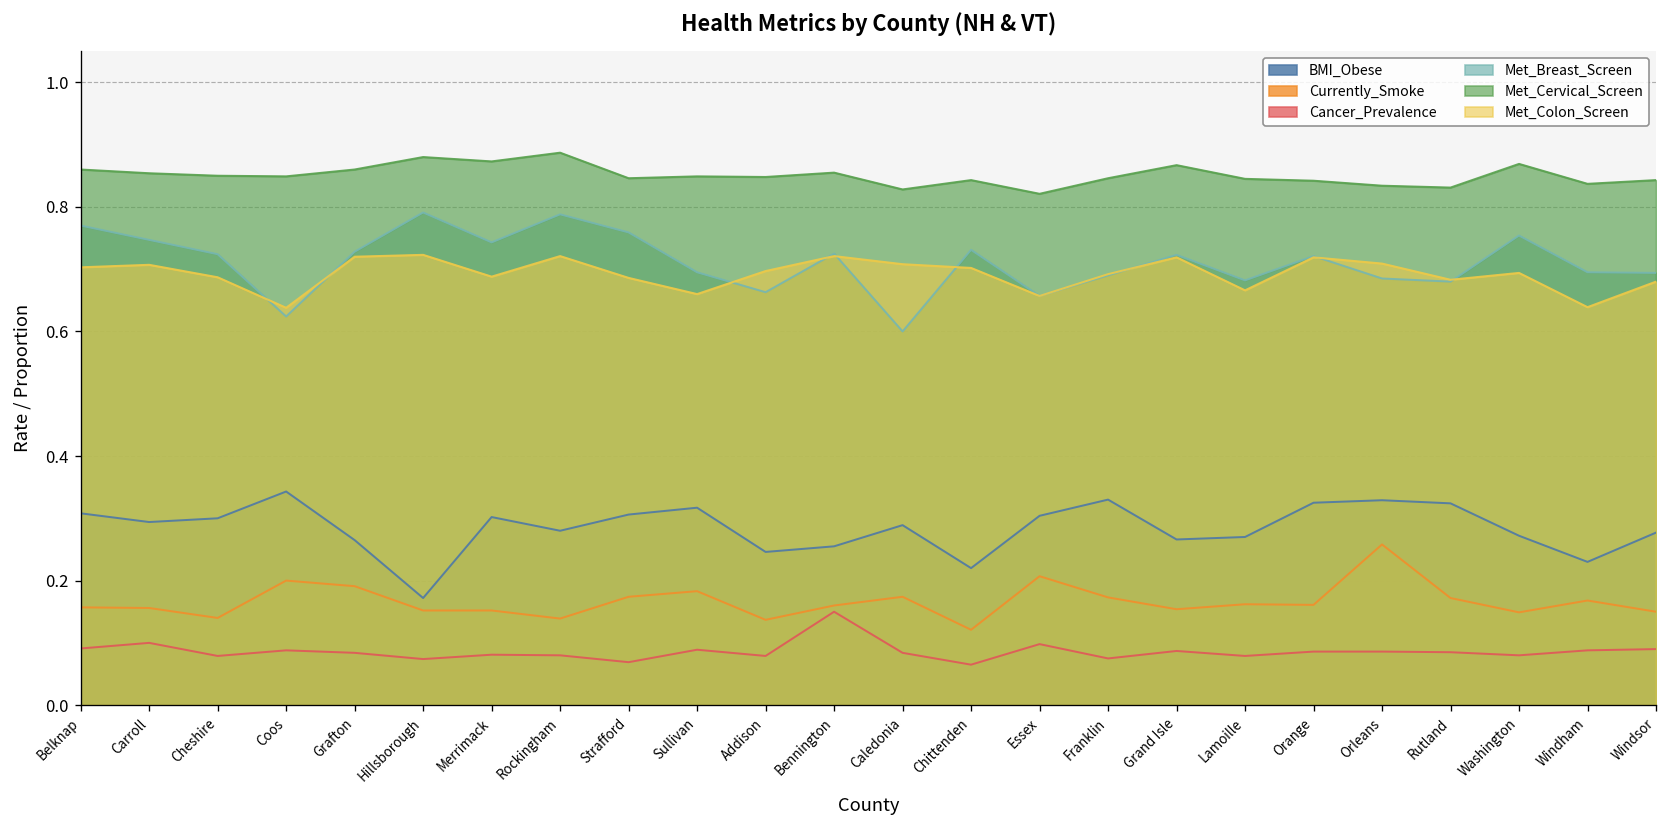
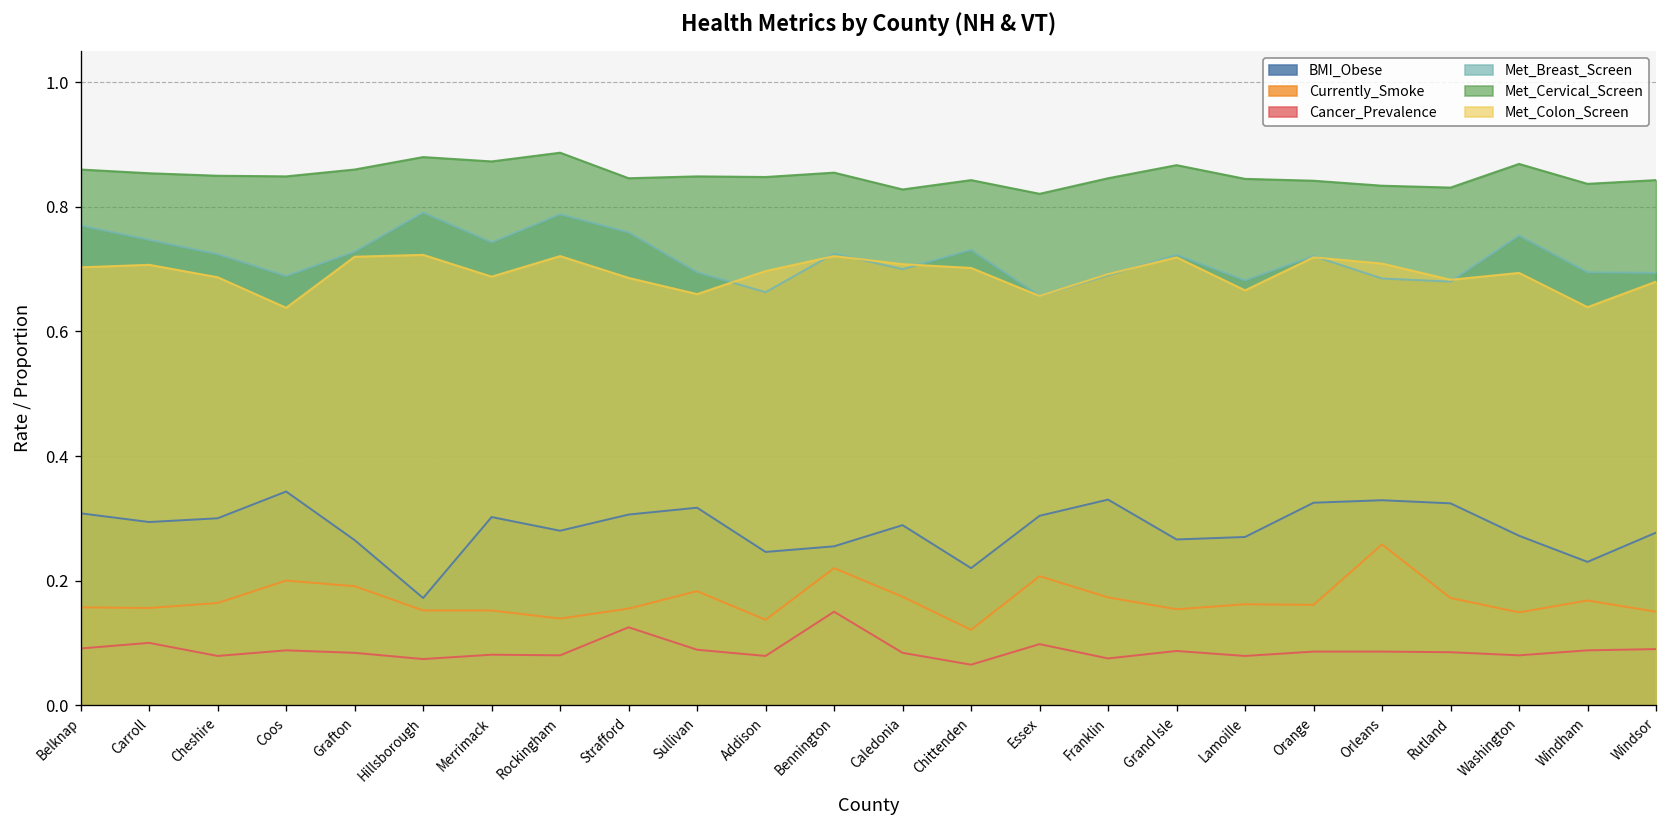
  {
    "BMI_Obese": {
      "Belknap": 0.31,
      "Carroll": 0.29,
      "Cheshire": 0.30,
      "Coos": 0.34,
      "Grafton": 0.27,
      "Hillsborough": 0.17,
      "Merrimack": 0.30,
      "Rockingham": 0.28,
      "Strafford": 0.31,
      "Sullivan": 0.32,
      "Addison": 0.25,
      "Bennington": 0.26,
      "Caledonia": 0.29,
      "Chittenden": 0.22,
      "Essex": 0.30,
      "Franklin": 0.33,
      "Grand Isle": 0.27,
      "Lamoille": 0.27,
      "Orange": 0.33,
      "Orleans": 0.33,
      "Rutland": 0.32,
      "Washington": 0.27,
      "Windham": 0.23,
      "Windsor": 0.28
    },
    "Currently_Smoke": {
      "Belknap": 0.16,
      "Carroll": 0.16,
-     "Cheshire": 0.14,
+     "Cheshire": 0.16,
      "Coos": 0.20,
      "Grafton": 0.19,
      "Hillsborough": 0.15,
      "Merrimack": 0.15,
      "Rockingham": 0.14,
-     "Strafford": 0.17,
+     "Strafford": 0.16,
      "Sullivan": 0.18,
      "Addison": 0.14,
-     "Bennington": 0.16,
+     "Bennington": 0.22,
      "Caledonia": 0.17,
      "Chittenden": 0.12,
      "Essex": 0.21,
      "Franklin": 0.17,
      "Grand Isle": 0.15,
      "Lamoille": 0.16,
      "Orange": 0.16,
      "Orleans": 0.26,
      "Rutland": 0.17,
      "Washington": 0.15,
      "Windham": 0.17,
      "Windsor": 0.15
    },
    "Cancer_Prevalence": {
      "Belknap": 0.09,
      "Carroll": 0.10,
      "Cheshire": 0.08,
      "Coos": 0.09,
      "Grafton": 0.08,
      "Hillsborough": 0.07,
      "Merrimack": 0.08,
      "Rockingham": 0.08,
-     "Strafford": 0.07,
+     "Strafford": 0.13,
      "Sullivan": 0.09,
      "Addison": 0.08,
      "Bennington": 0.15,
      "Caledonia": 0.08,
      "Chittenden": 0.07,
      "Essex": 0.10,
      "Franklin": 0.08,
      "Grand Isle": 0.09,
      "Lamoille": 0.08,
      "Orange": 0.09,
      "Orleans": 0.09,
      "Rutland": 0.09,
      "Washington": 0.08,
      "Windham": 0.09,
      "Windsor": 0.09
    },
    "Met_Breast_Screen": {
      "Belknap": 0.77,
      "Carroll": 0.75,
      "Cheshire": 0.72,
-     "Coos": 0.62,
+     "Coos": 0.69,
      "Grafton": 0.73,
      "Hillsborough": 0.79,
      "Merrimack": 0.74,
      "Rockingham": 0.79,
      "Strafford": 0.76,
      "Sullivan": 0.70,
      "Addison": 0.66,
-     "Caledonia": 0.6,
+     "Caledonia": 0.7,
      "Chittenden": 0.73,
      "Lamoille": 0.68,
      "Orleans": 0.69,
      "Washington": 0.75,
      "Windham": 0.70,
      "Windsor": 0.69
    },
    "Met_Cervical_Screen": {
      "Belknap": 0.86,
      "Carroll": 0.85,
      "Cheshire": 0.85,
      "Coos": 0.85,
      "Grafton": 0.86,
      "Hillsborough": 0.88,
      "Merrimack": 0.87,
      "Rockingham": 0.89,
      "Strafford": 0.85,
      "Sullivan": 0.85,
      "Addison": 0.85,
      "Bennington": 0.86,
      "Caledonia": 0.83,
      "Chittenden": 0.84,
      "Essex": 0.82,
      "Franklin": 0.85,
      "Grand Isle": 0.87,
      "Lamoille": 0.85,
      "Orange": 0.84,
      "Orleans": 0.83,
      "Rutland": 0.83,
      "Washington": 0.87,
      "Windham": 0.84,
      "Windsor": 0.84
    },
    "Met_Colon_Screen": {
      "Belknap": 0.70,
      "Carroll": 0.71,
      "Cheshire": 0.69,
      "Coos": 0.64,
      "Grafton": 0.72,
      "Hillsborough": 0.72,
      "Merrimack": 0.69,
      "Rockingham": 0.72,
      "Strafford": 0.69,
      "Sullivan": 0.66,
      "Addison": 0.70,
      "Caledonia": 0.71,
      "Chittenden": 0.70,
      "Lamoille": 0.67,
      "Orleans": 0.71,
      "Washington": 0.69,
      "Windham": 0.64,
      "Windsor": 0.68
    }
  }
